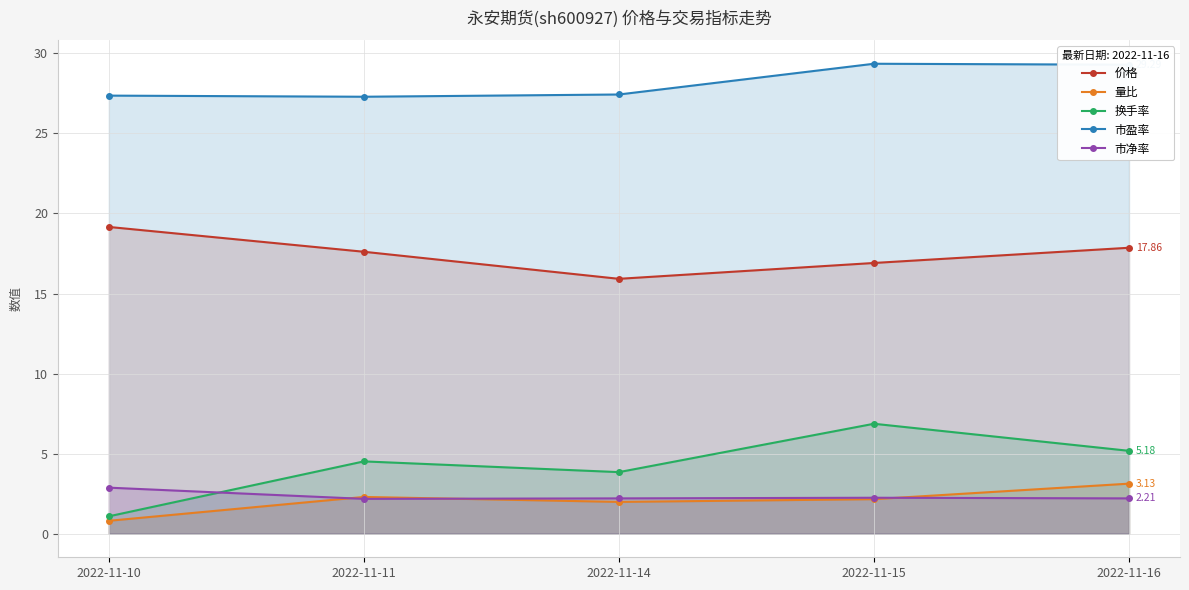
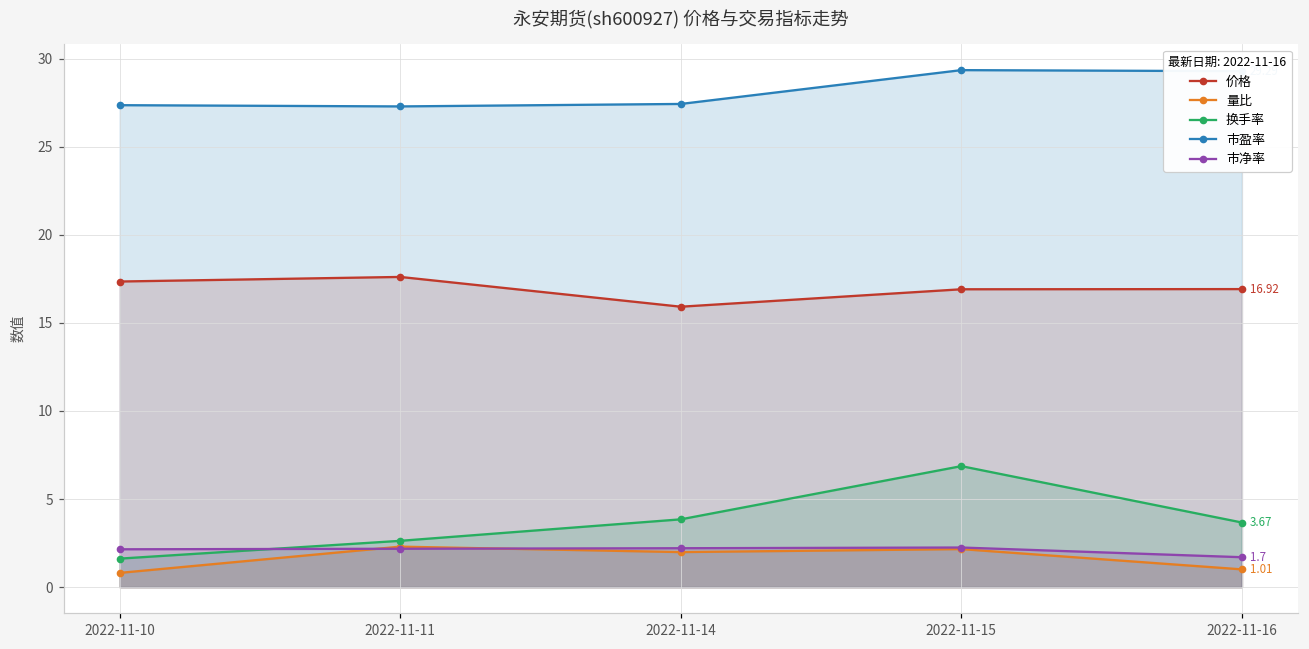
  {
    "价格": {
-     "2022-11-10": 19.2,
-     "2022-11-16": 17.86
+     "2022-11-10": 17.4,
+     "2022-11-16": 16.92
    },
    "量比": {
-     "2022-11-16": 3.13
+     "2022-11-16": 1.01
    },
    "换手率": {
-     "2022-11-10": 1.1,
-     "2022-11-11": 4.5,
-     "2022-11-16": 5.18
+     "2022-11-10": 1.6,
+     "2022-11-11": 2.6,
+     "2022-11-16": 3.67
    },
    "市盈率": {
      "2022-11-10": 27.4,
      "2022-11-11": 27.3,
      "2022-11-14": 27.4,
      "2022-11-15": 29.4
    },
    "市净率": {
-     "2022-11-10": 2.9,
-     "2022-11-16": 2.21
+     "2022-11-10": 2.2,
+     "2022-11-16": 1.7
    }
  }
